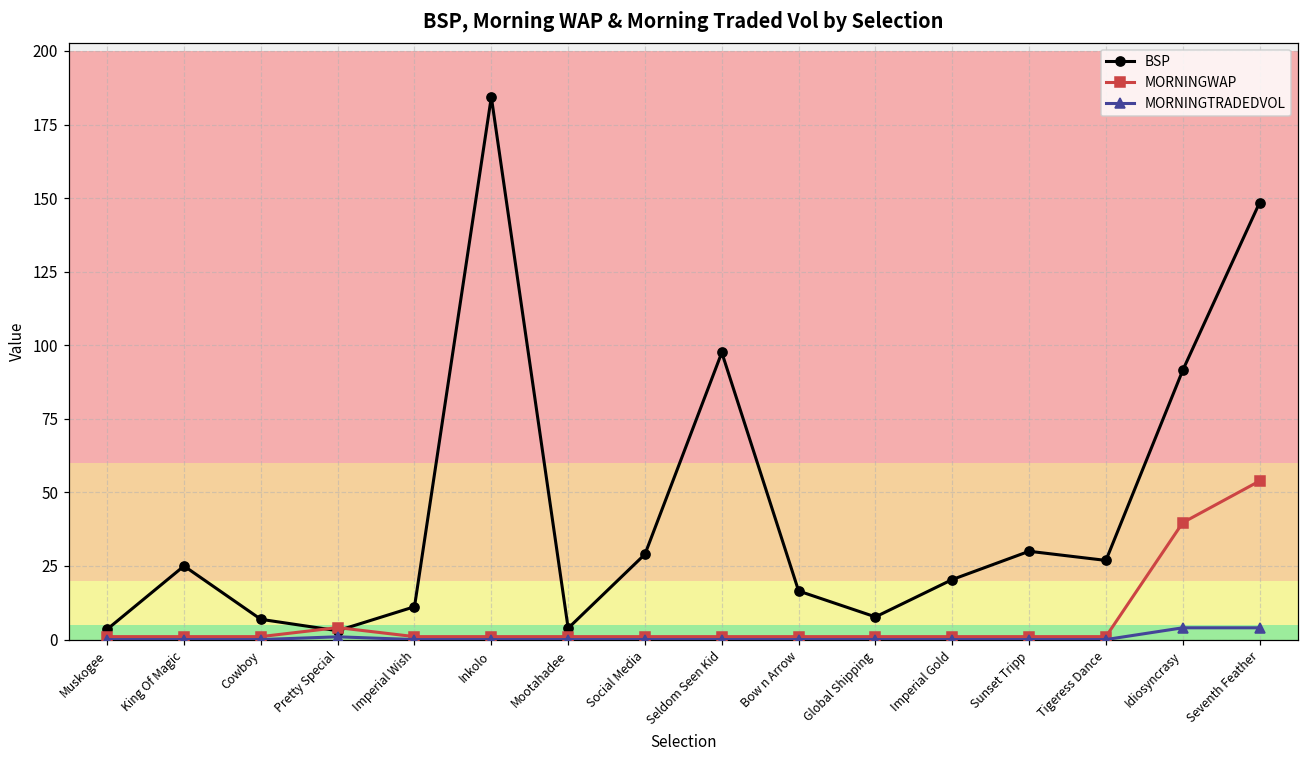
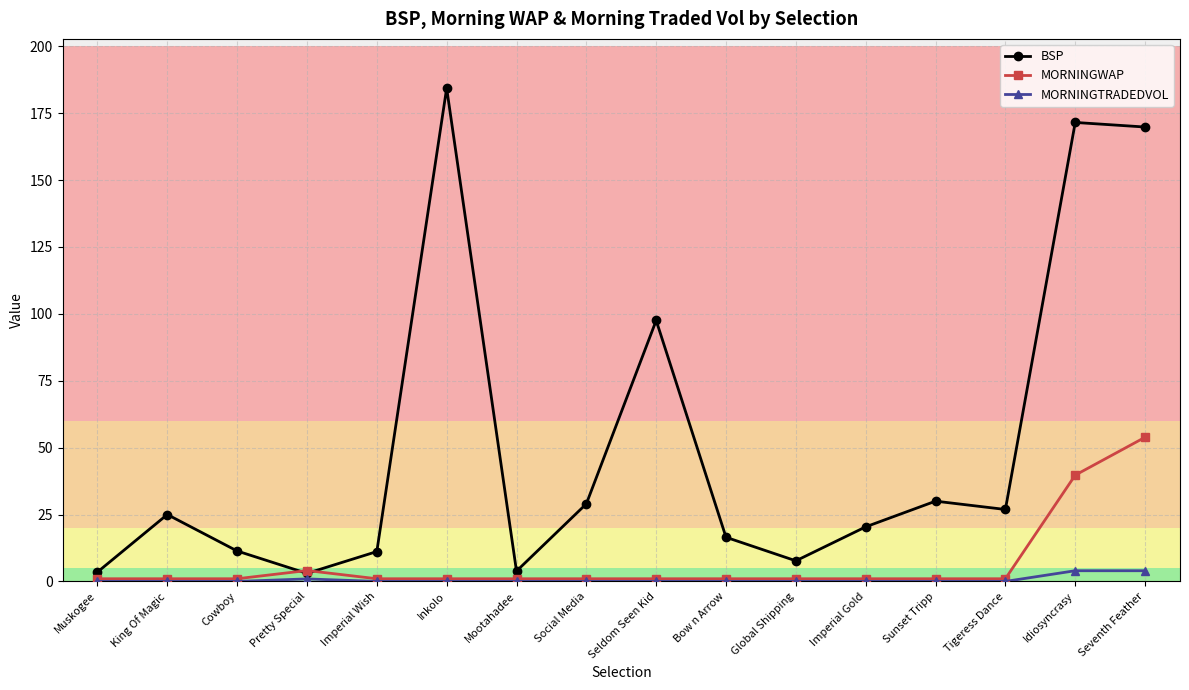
  {
    "BSP": {
      "Muskogee": 4,
      "King Of Magic": 25,
-     "Cowboy": 7,
+     "Cowboy": 11,
      "Pretty Special": 3,
      "Imperial Wish": 11,
      "Inkolo": 184,
      "Mootahadee": 4,
      "Social Media": 29,
      "Seldom Seen Kid": 98,
      "Bow n Arrow": 17,
      "Global Shipping": 8,
      "Imperial Gold": 20,
      "Sunset Tripp": 30,
      "Tigeress Dance": 27,
-     "Idiosyncrasy": 91,
-     "Seventh Feather": 148
+     "Idiosyncrasy": 172,
+     "Seventh Feather": 170
    },
    "MORNINGWAP": {
      "Muskogee": 1,
      "King Of Magic": 1,
      "Cowboy": 1,
      "Pretty Special": 4,
      "Imperial Wish": 1,
      "Inkolo": 1,
      "Mootahadee": 1,
      "Social Media": 1,
      "Seldom Seen Kid": 1,
      "Bow n Arrow": 1,
      "Global Shipping": 1,
      "Imperial Gold": 1,
      "Sunset Tripp": 1,
      "Tigeress Dance": 1,
      "Idiosyncrasy": 40,
      "Seventh Feather": 54
    },
    "MORNINGTRADEDVOL": {
      "Muskogee": 0,
      "King Of Magic": 0,
      "Cowboy": 0,
      "Pretty Special": 1,
      "Imperial Wish": 0,
      "Inkolo": 0,
      "Mootahadee": 0,
      "Social Media": 0,
      "Seldom Seen Kid": 0,
      "Bow n Arrow": 0,
      "Global Shipping": 0,
      "Imperial Gold": 0,
      "Sunset Tripp": 0,
      "Tigeress Dance": 0,
      "Idiosyncrasy": 4,
      "Seventh Feather": 4
    }
  }
